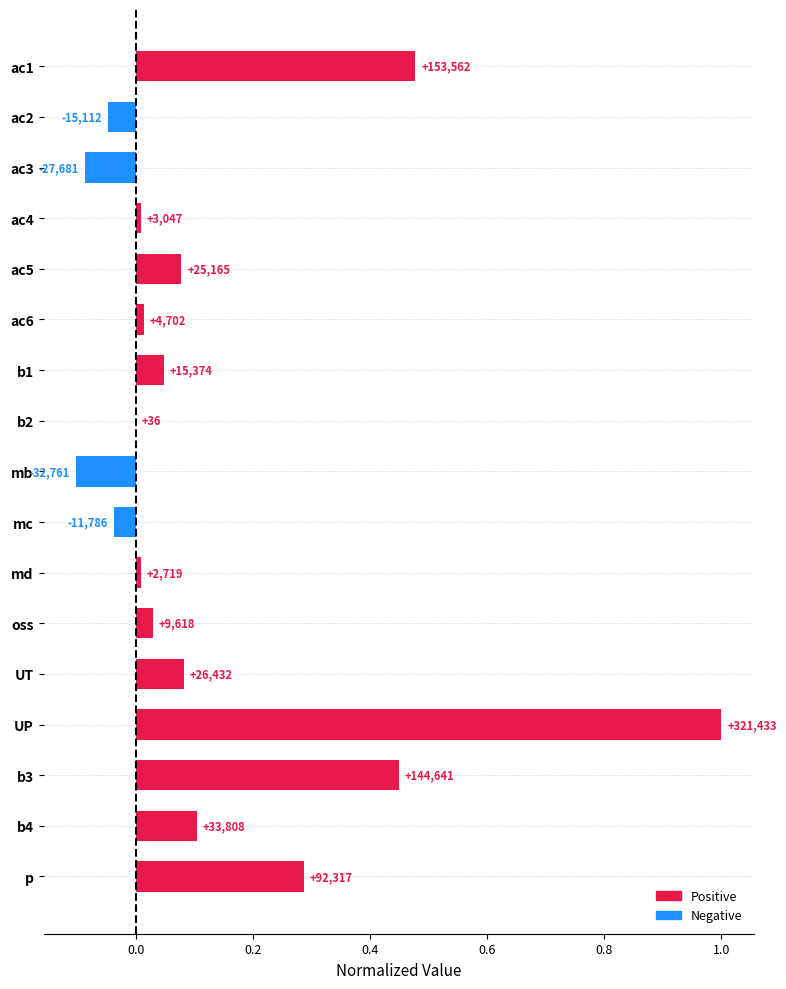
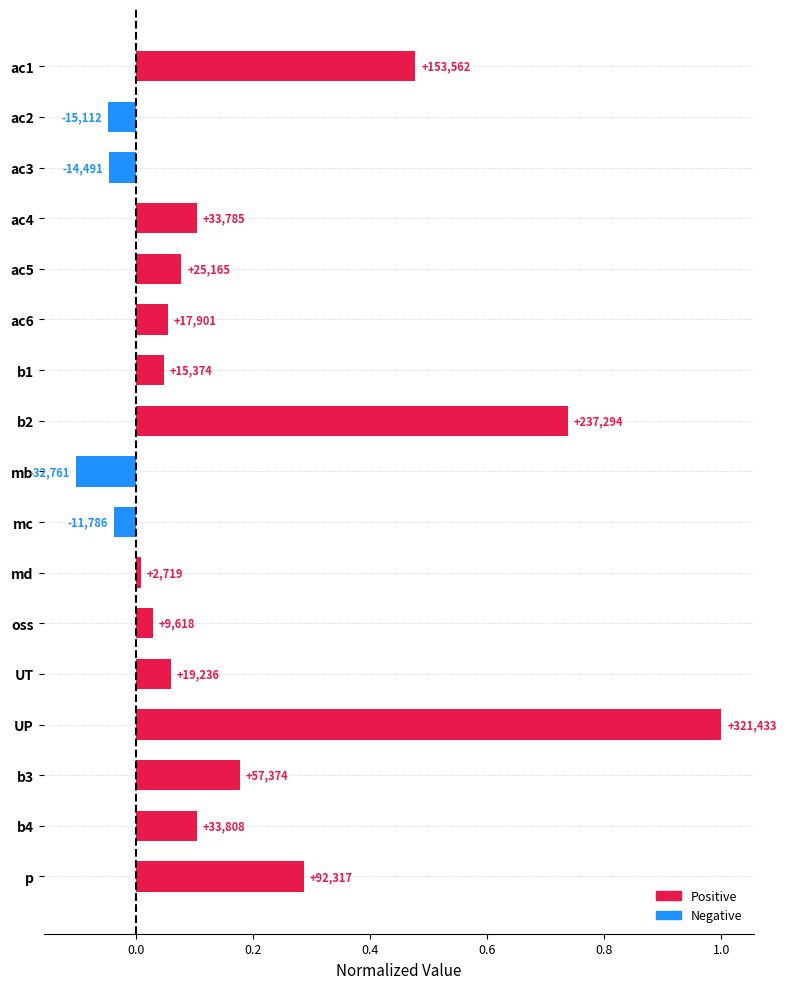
  {
-   "ac3": "-27,681",
-   "ac4": "+3,047",
-   "ac6": "+4,702",
-   "b2": "+36",
-   "UT": "+26,432",
-   "b3": "+144,641"
+   "ac3": "-14,491",
+   "ac4": "+33,785",
+   "ac6": "+17,901",
+   "b2": "+237,294",
+   "UT": "+19,236",
+   "b3": "+57,374"
  }
